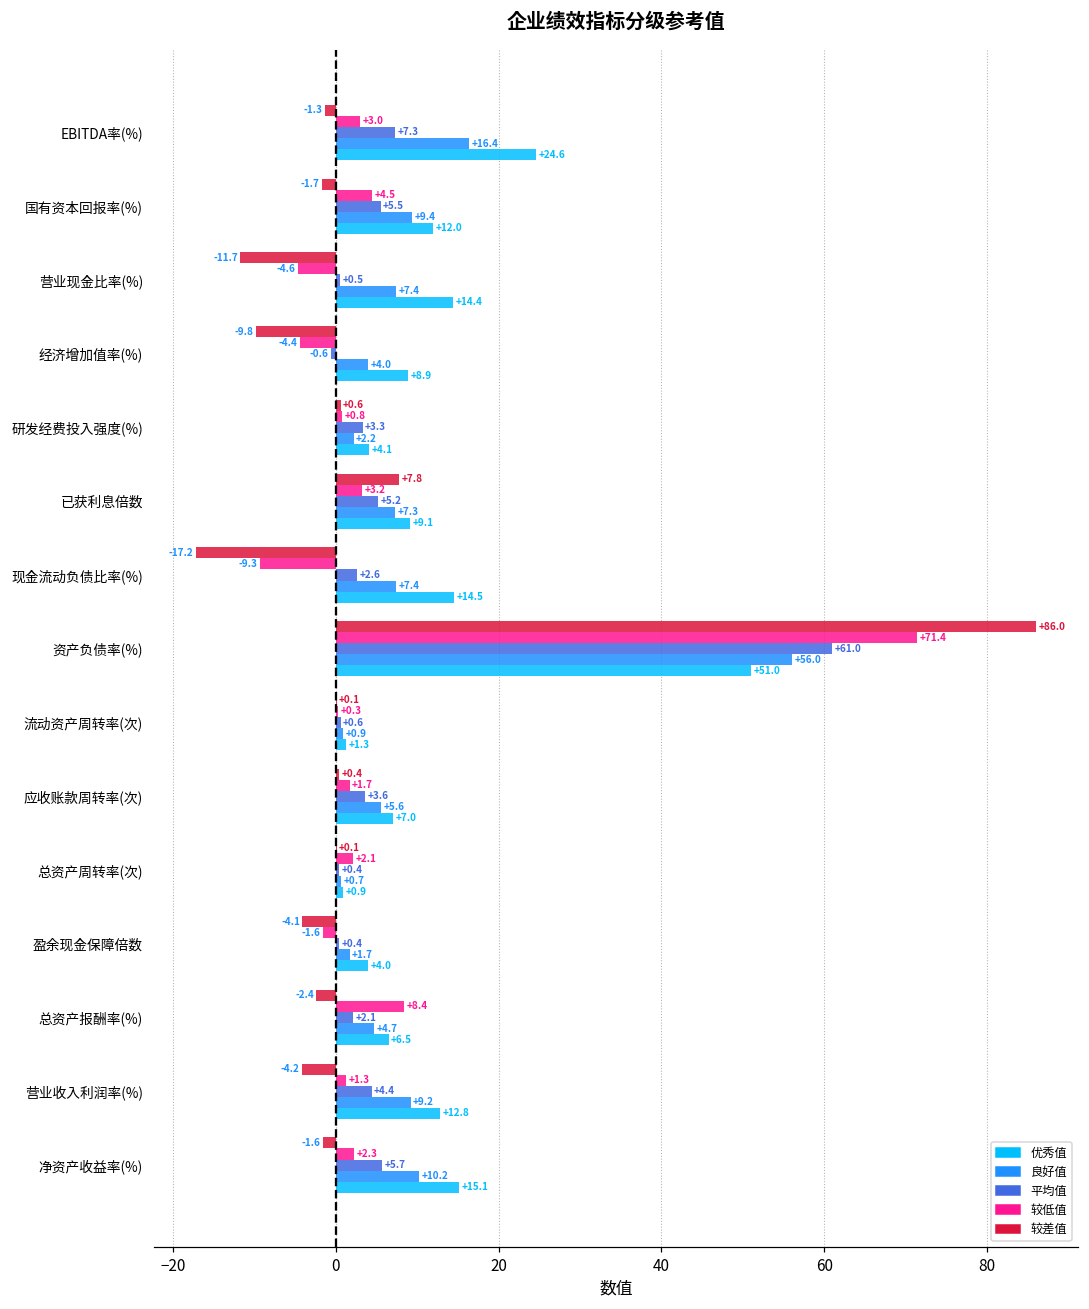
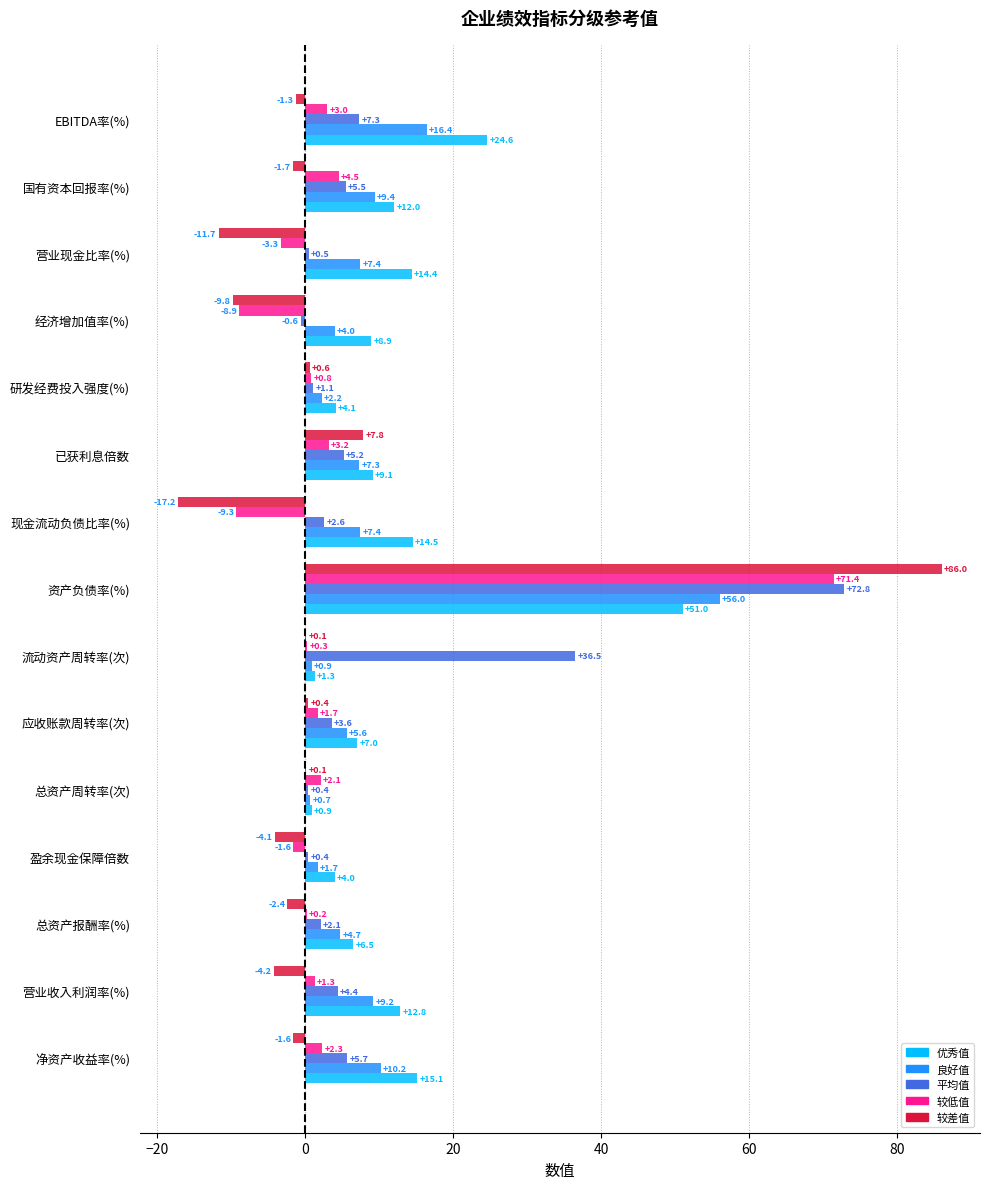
  {
    "平均值": {
      "EBITDA率(%)": "+7.3",
      "国有资本回报率(%)": "+5.5",
      "营业现金比率(%)": "+0.5",
      "经济增加值率(%)": "-0.6",
-     "研发经费投入强度(%)": "+3.3",
+     "研发经费投入强度(%)": "+1.1",
      "已获利息倍数": "+5.2",
      "现金流动负债比率(%)": "+2.6",
-     "资产负债率(%)": "+61.0",
-     "流动资产周转率(次)": "+0.6",
+     "资产负债率(%)": "+72.8",
+     "流动资产周转率(次)": "+36.5",
      "应收账款周转率(次)": "+3.6",
      "总资产周转率(次)": "+0.4",
      "盈余现金保障倍数": "+0.4",
      "总资产报酬率(%)": "+2.1",
      "营业收入利润率(%)": "+4.4",
      "净资产收益率(%)": "+5.7"
    },
    "较低值": {
      "EBITDA率(%)": "+3.0",
      "国有资本回报率(%)": "+4.5",
-     "营业现金比率(%)": "-4.6",
-     "经济增加值率(%)": "-4.4",
+     "营业现金比率(%)": "-3.3",
+     "经济增加值率(%)": "-8.9",
      "研发经费投入强度(%)": "+0.8",
      "已获利息倍数": "+3.2",
      "现金流动负债比率(%)": "-9.3",
      "资产负债率(%)": "+71.4",
      "流动资产周转率(次)": "+0.3",
      "应收账款周转率(次)": "+1.7",
      "总资产周转率(次)": "+2.1",
      "盈余现金保障倍数": "-1.6",
-     "总资产报酬率(%)": "+8.4",
+     "总资产报酬率(%)": "+0.2",
      "营业收入利润率(%)": "+1.3",
      "净资产收益率(%)": "+2.3"
    },
    "较差值": {
      "EBITDA率(%)": "-1.3",
      "国有资本回报率(%)": "-1.7",
      "营业现金比率(%)": "-11.7",
      "经济增加值率(%)": "-9.8",
      "研发经费投入强度(%)": "+0.6",
      "已获利息倍数": "+7.8",
      "现金流动负债比率(%)": "-17.2",
      "资产负债率(%)": "+86.0",
      "流动资产周转率(次)": "+0.1",
      "应收账款周转率(次)": "+0.4",
      "总资产周转率(次)": "+0.1",
      "盈余现金保障倍数": "-4.1",
      "总资产报酬率(%)": "-2.4",
      "营业收入利润率(%)": "-4.2",
      "净资产收益率(%)": "-1.6"
    }
  }
